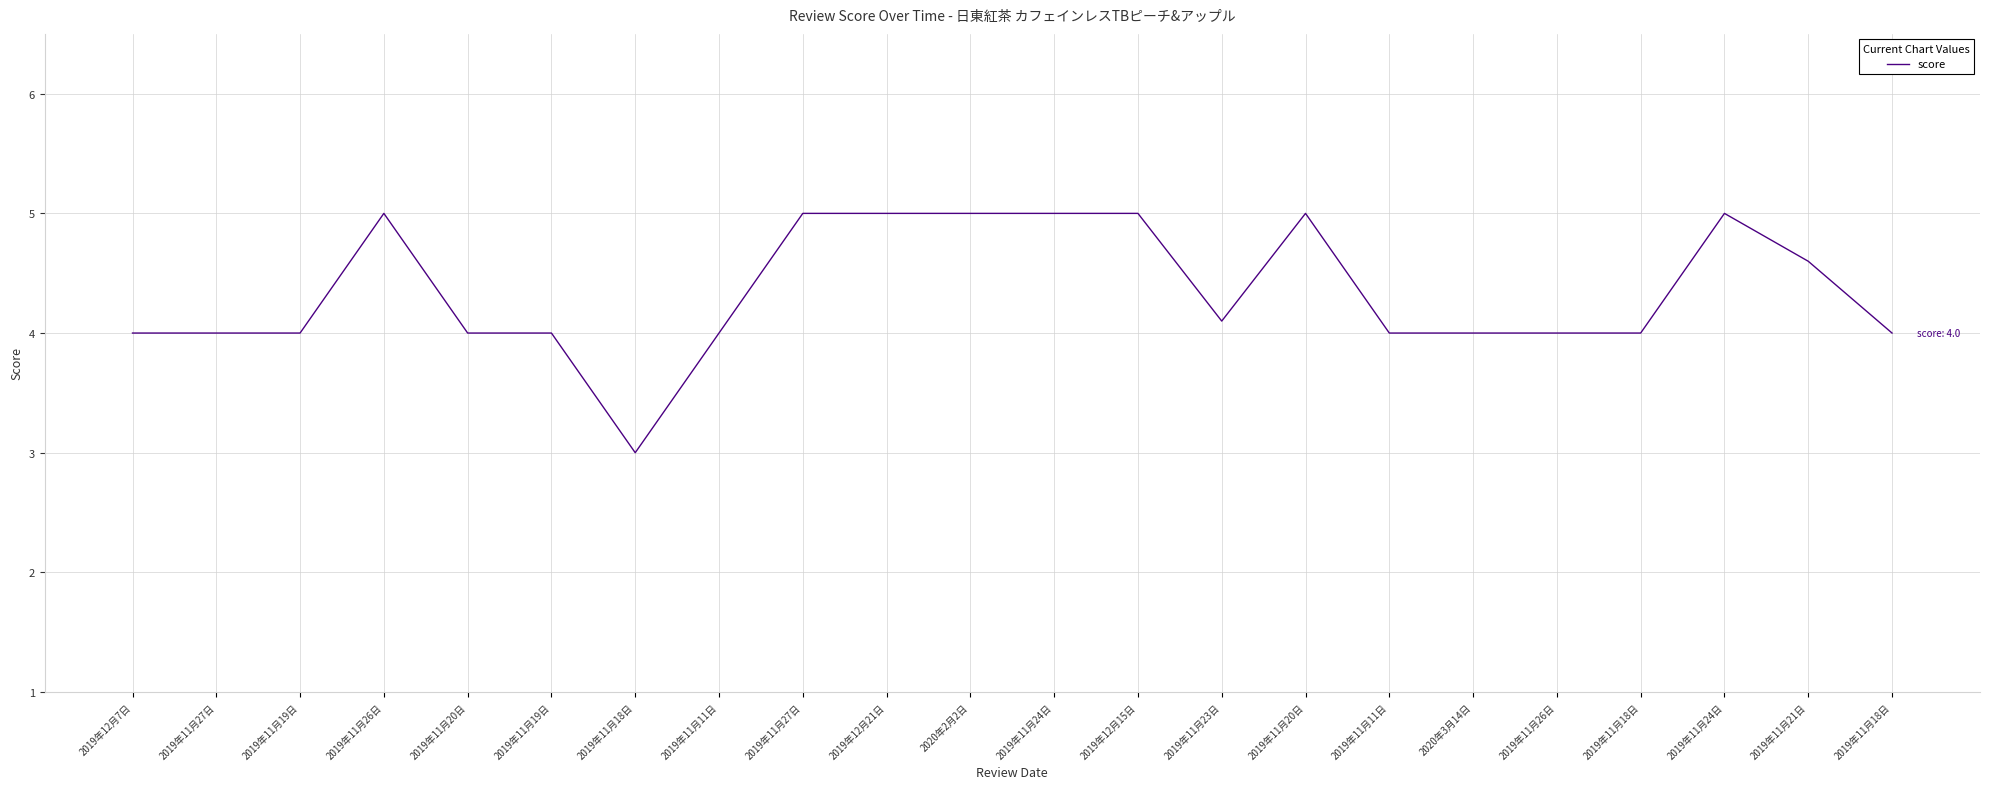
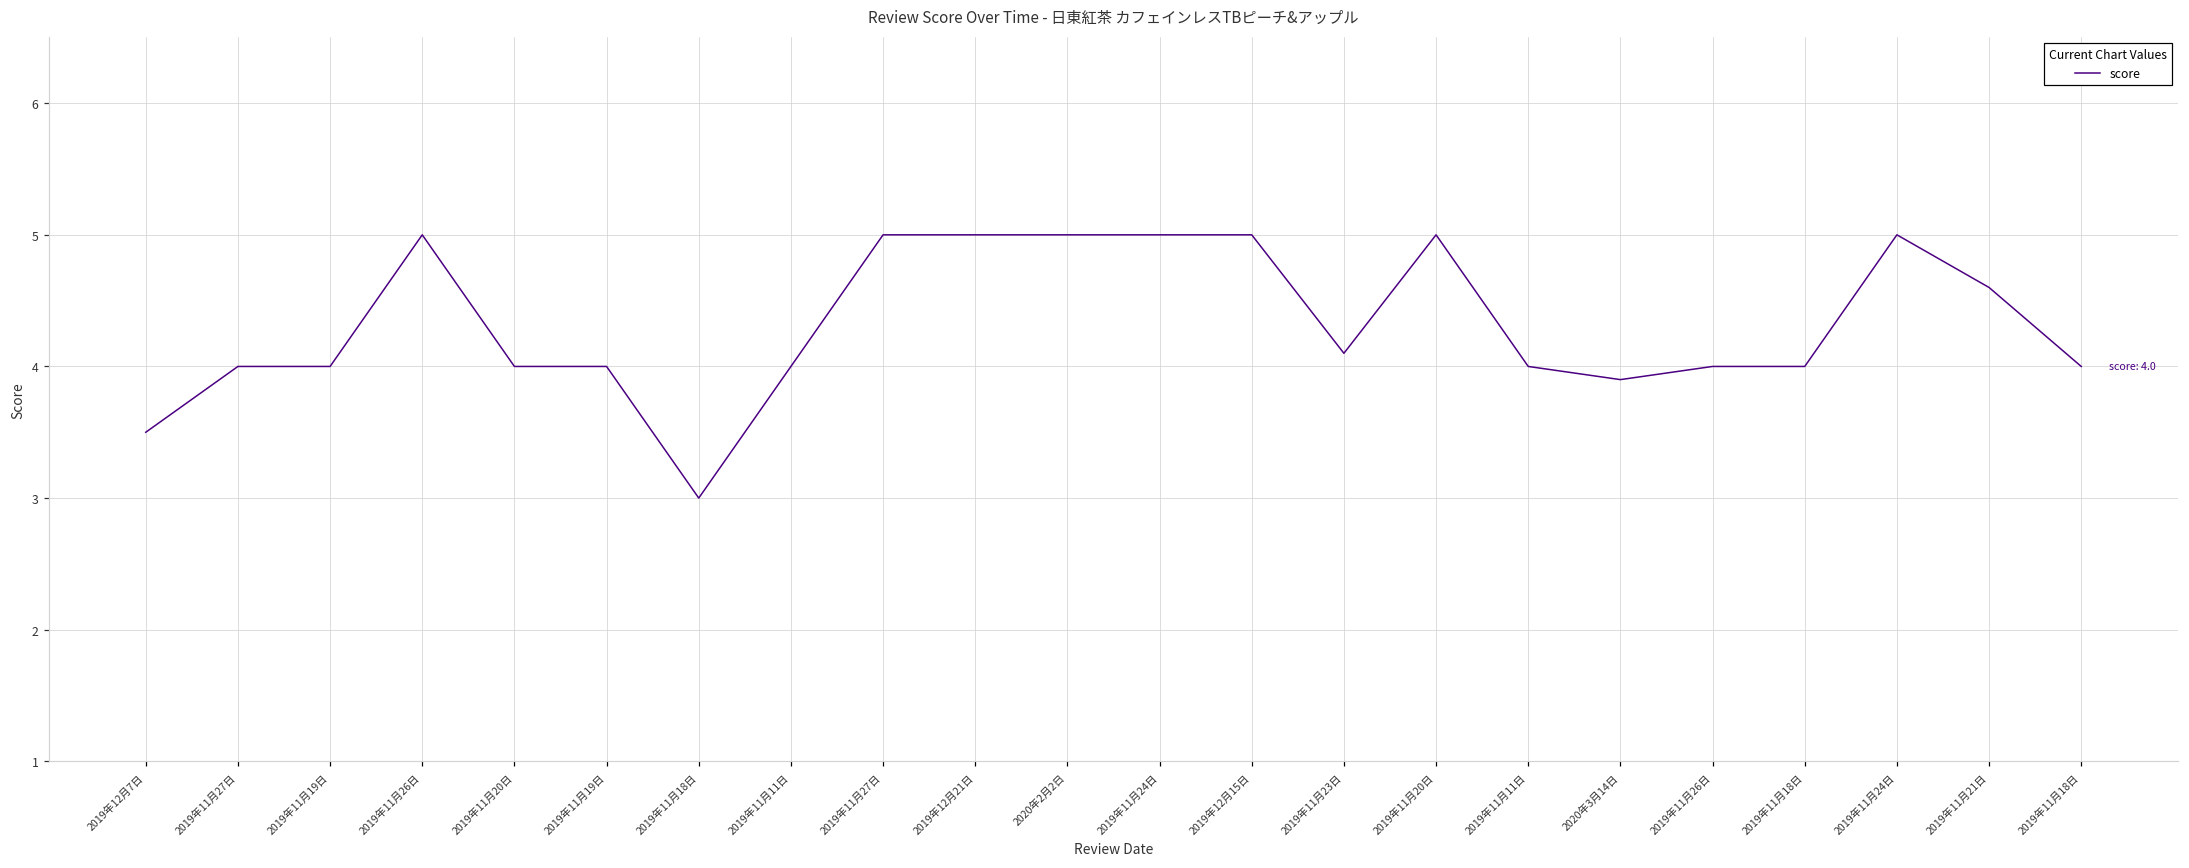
  {
-   "2019年12月7日": 4.0,
+   "2019年12月7日": 3.5,
    "2019年12月21日": 5.0,
    "2020年2月2日": 5.0,
    "2019年12月15日": 5.0,
    "2019年11月23日": 4.1,
-   "2020年3月14日": 4.0,
+   "2020年3月14日": 3.9,
    "2019年11月21日": 4.6
  }
